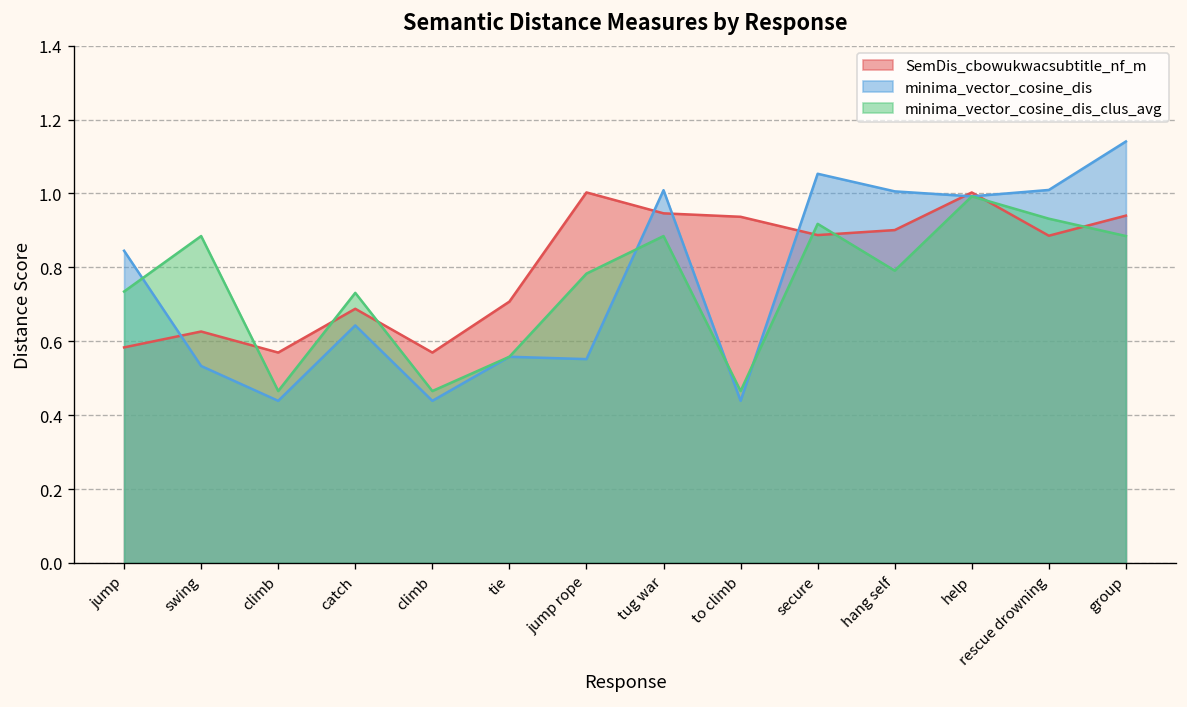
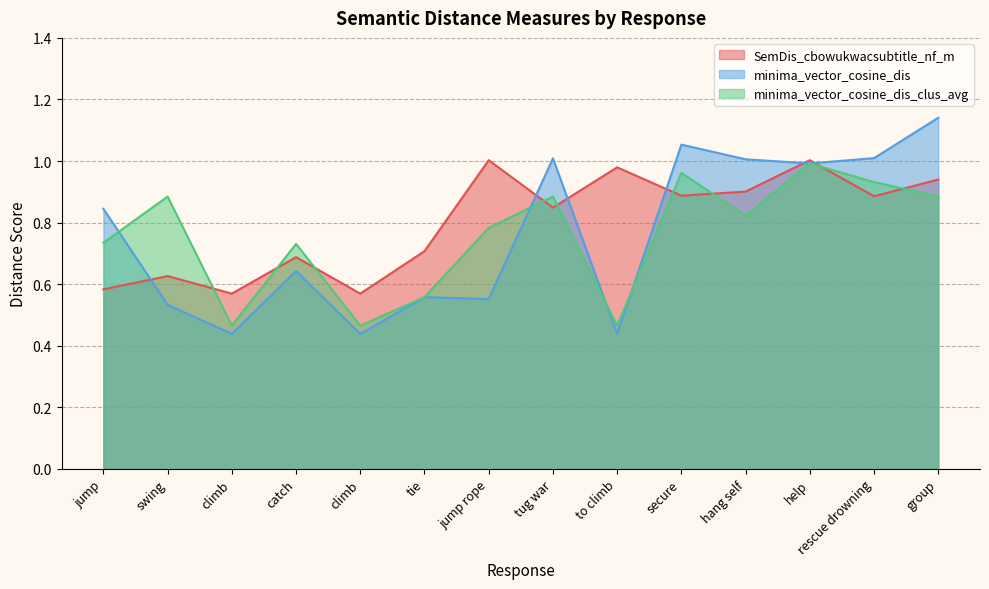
  {
    "SemDis_cbowukwacsubtitle_nf_m": {
      "jump": 0.58,
      "swing": 0.63,
      "catch": 0.69,
      "tie": 0.71,
      "jump rope": 1.00,
-     "tug war": 0.95,
-     "to climb": 0.94,
+     "tug war": 0.85,
+     "to climb": 0.98,
      "secure": 0.89,
      "hang self": 0.90,
      "help": 1.00,
      "rescue drowning": 0.89,
      "group": 0.94
    },
    "minima_vector_cosine_dis": {
      "jump": 0.84,
      "swing": 0.53,
      "catch": 0.64,
      "jump rope": 0.55,
      "tug war": 1.01,
      "to climb": 0.44,
      "secure": 1.05,
      "hang self": 1.01,
      "rescue drowning": 1.01,
      "group": 1.14
    },
    "minima_vector_cosine_dis_clus_avg": {
      "jump": 0.73,
      "swing": 0.88,
      "catch": 0.73,
      "jump rope": 0.78,
      "tug war": 0.88,
      "to climb": 0.47,
-     "secure": 0.92,
-     "hang self": 0.79,
+     "secure": 0.96,
+     "hang self": 0.82,
      "rescue drowning": 0.93,
      "group": 0.88
    }
  }
